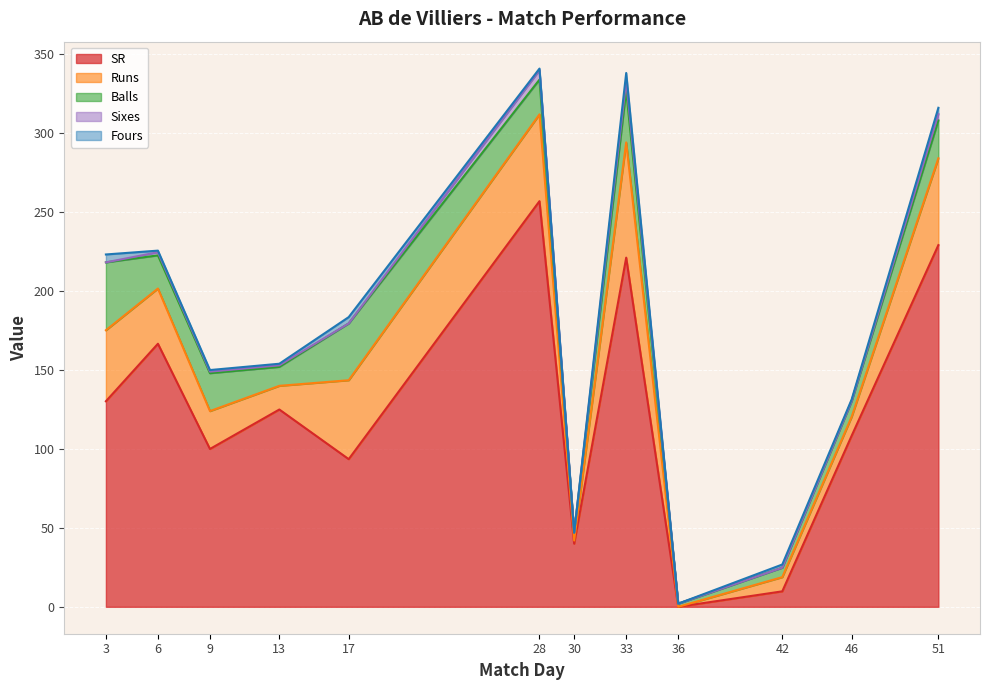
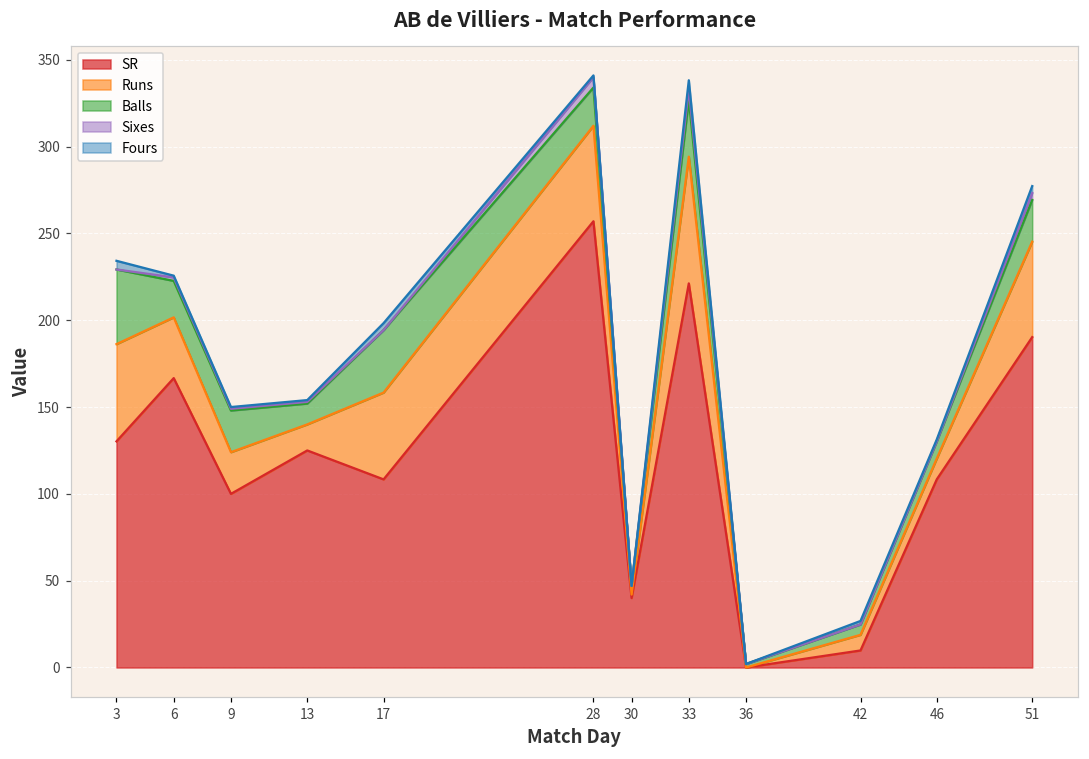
  {
    "SR": {
      "3": 130,
      "6": 167,
      "9": 100,
      "13": 125,
-     "17": 94,
+     "17": 108,
      "28": 257,
      "30": 40,
      "33": 221,
      "42": 10,
      "46": 108,
-     "51": 229
+     "51": 190
    },
    "Runs": {
-     "3": 45,
+     "3": 56,
      "6": 35,
      "9": 24,
      "13": 15,
      "17": 50,
      "28": 55,
      "30": 2,
      "33": 73,
      "42": 9,
      "46": 12,
      "51": 55
    },
    "Balls": {
      "6": 21,
      "28": 22,
      "33": 33,
      "51": 24
    },
    "Sixes": {
      "33": 6,
      "51": 4
    },
    "Fours": {
      "3": 5,
      "17": 4,
      "33": 5,
      "42": 2,
      "51": 4
    }
  }
